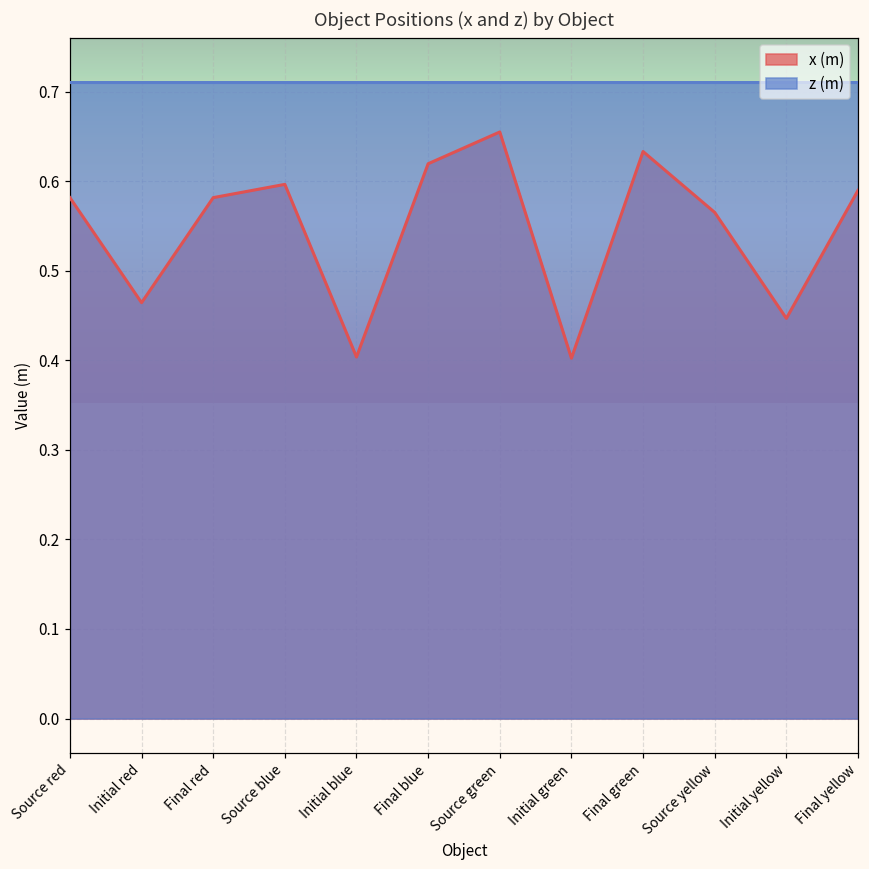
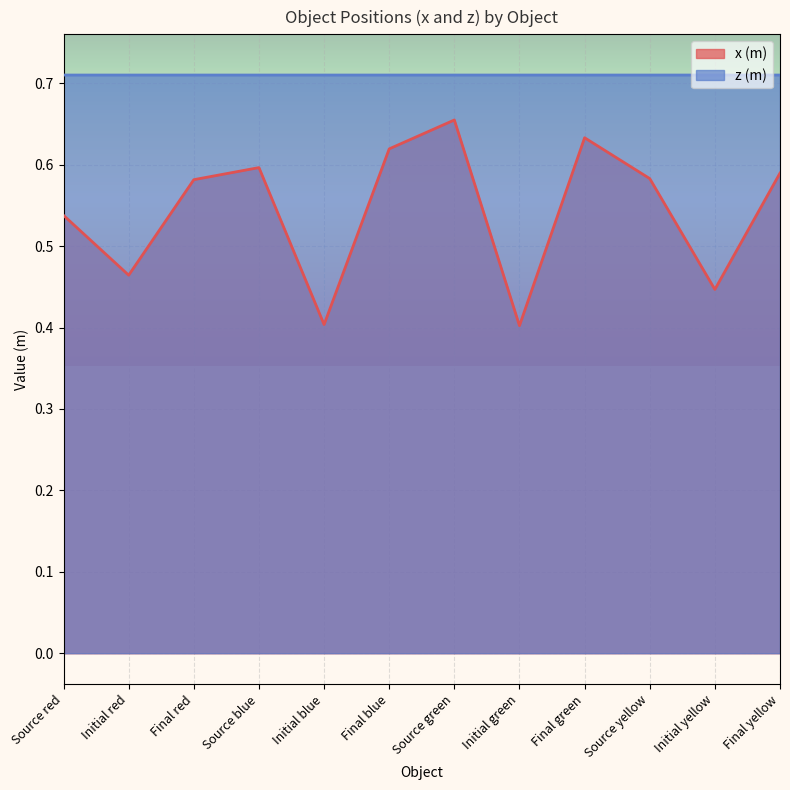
  {
    "x (m)": {
-     "Source red": 0.58,
+     "Source red": 0.54,
      "Initial red": 0.46,
      "Final red": 0.58,
      "Source blue": 0.60,
      "Initial blue": 0.40,
      "Final blue": 0.62,
      "Source green": 0.66,
      "Initial green": 0.40,
      "Final green": 0.63,
-     "Source yellow": 0.57,
+     "Source yellow": 0.58,
      "Initial yellow": 0.45,
      "Final yellow": 0.59
    },
    "z (m)": {
      "Source red": 0.71,
      "Initial red": 0.71,
      "Final red": 0.71,
      "Source blue": 0.71,
      "Initial blue": 0.71,
      "Final blue": 0.71,
      "Source green": 0.71,
      "Initial green": 0.71,
      "Final green": 0.71,
      "Source yellow": 0.71,
      "Final yellow": 0.71
    }
  }
